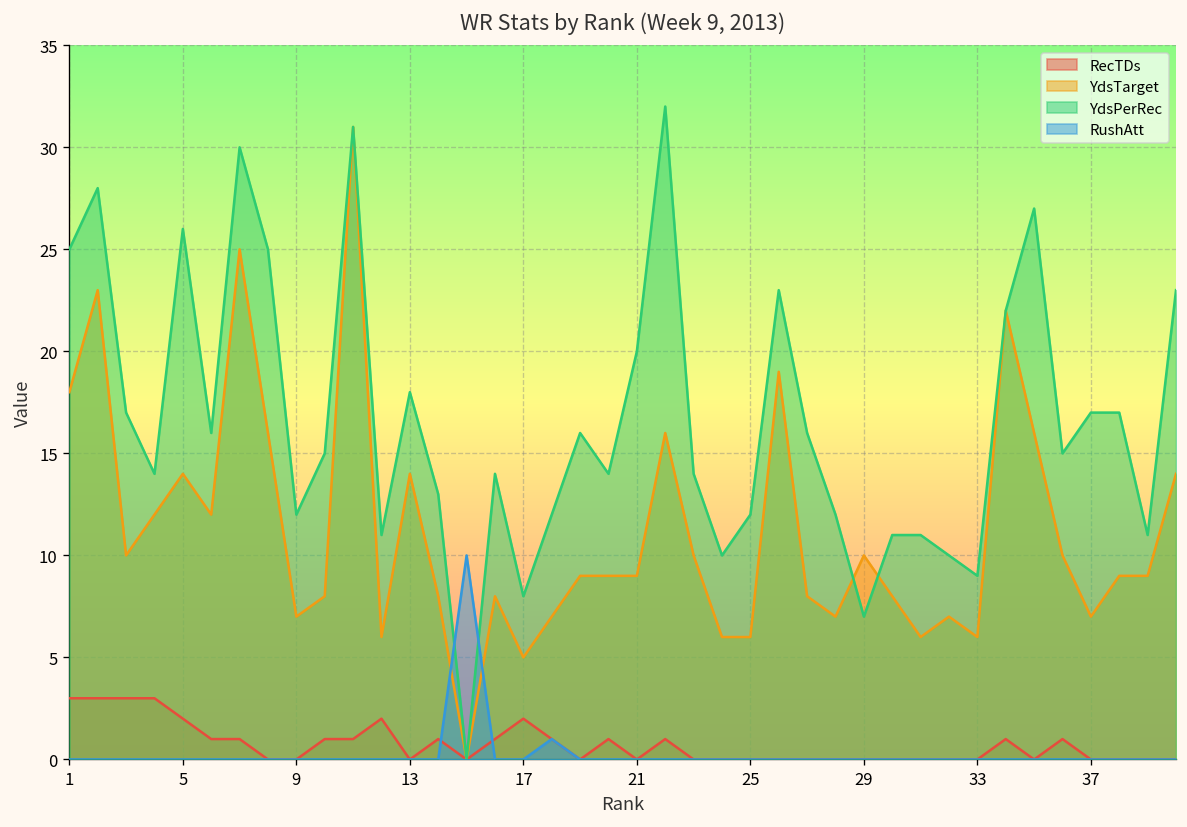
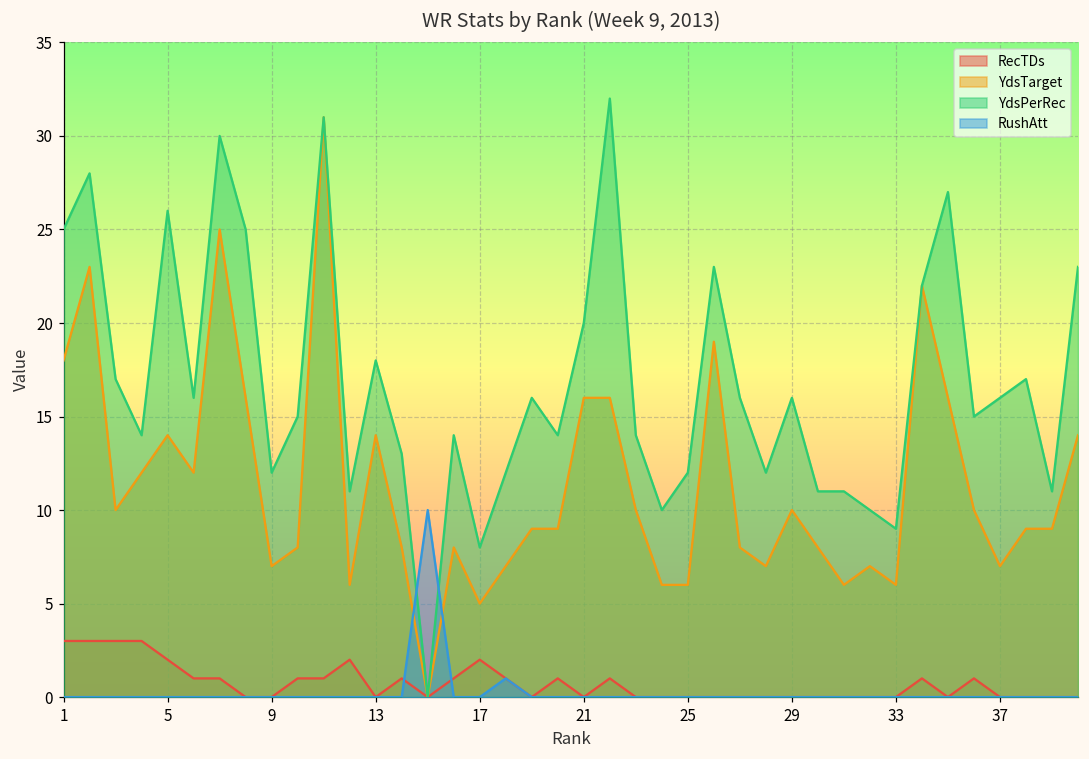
  {
    "RecTDs": {
      "1": 3,
      "5": 2,
      "17": 2
    },
    "YdsTarget": {
      "1": 18,
      "5": 14,
      "9": 7,
      "13": 14,
      "17": 5,
-     "21": 9,
+     "21": 16,
      "25": 6,
      "29": 10,
      "33": 6,
      "37": 7
    },
    "YdsPerRec": {
      "1": 25,
      "5": 26,
      "9": 12,
      "13": 18,
      "17": 8,
      "21": 20,
      "25": 12,
-     "29": 7,
+     "29": 16,
      "33": 9,
-     "37": 17
+     "37": 16
    },
    "RushAtt": {
      "1": 0,
      "5": 0,
      "17": 0
    }
  }
